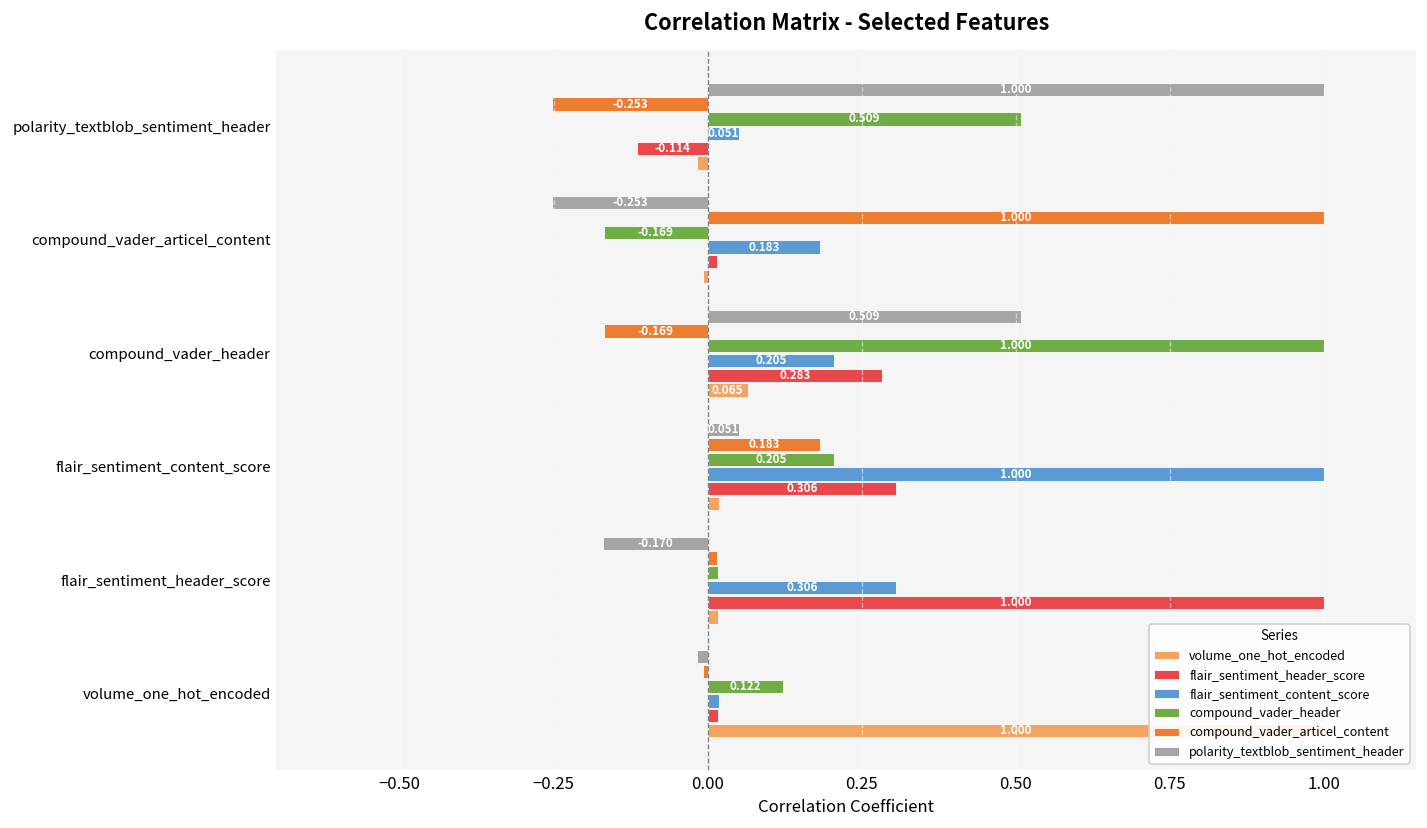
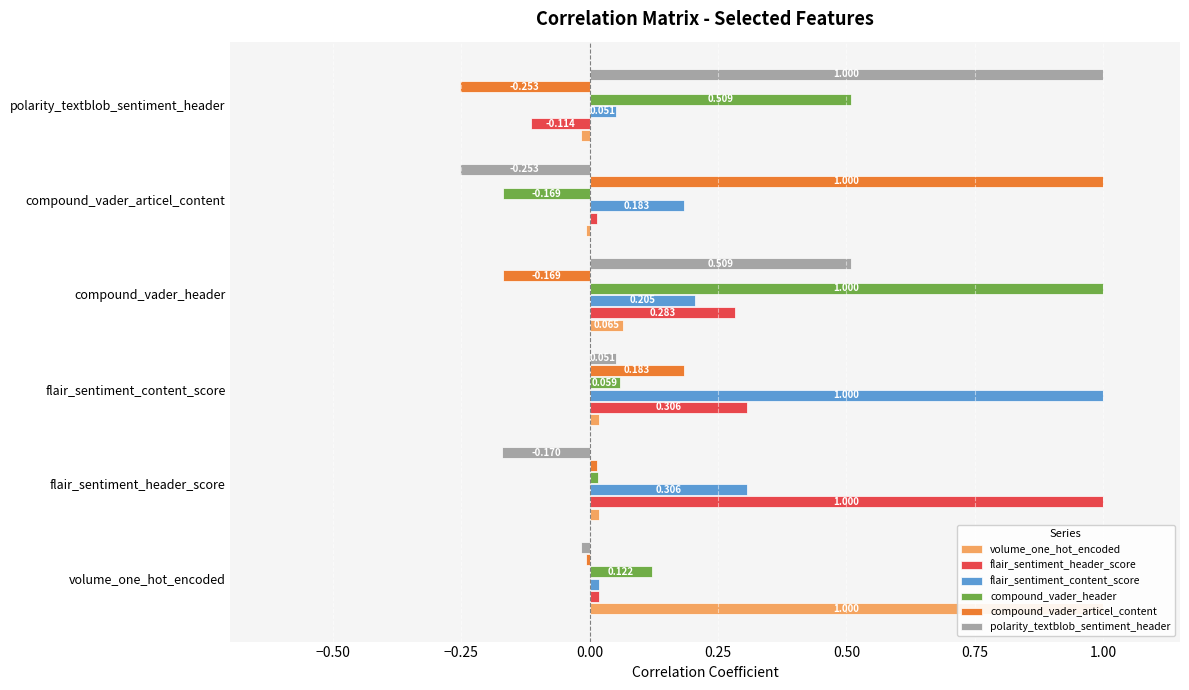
  {
    "volume_one_hot_encoded": {
      "compound_vader_header": 0.065
    },
    "flair_sentiment_header_score": {
      "polarity_textblob_sentiment_header": -0.114,
      "compound_vader_header": 0.283,
      "flair_sentiment_content_score": 0.306,
      "flair_sentiment_header_score": 1.000
    },
    "flair_sentiment_content_score": {
      "polarity_textblob_sentiment_header": 0.051,
      "compound_vader_articel_content": 0.183,
      "compound_vader_header": 0.205,
      "flair_sentiment_content_score": 1.000,
      "flair_sentiment_header_score": 0.306
    },
    "compound_vader_header": {
      "polarity_textblob_sentiment_header": 0.509,
      "compound_vader_articel_content": -0.169,
      "compound_vader_header": 1.000,
-     "flair_sentiment_content_score": 0.205,
+     "flair_sentiment_content_score": 0.059,
      "volume_one_hot_encoded": 0.122
    },
    "compound_vader_articel_content": {
      "polarity_textblob_sentiment_header": -0.253,
      "compound_vader_articel_content": 1.000,
      "compound_vader_header": -0.169,
      "flair_sentiment_content_score": 0.183
    },
    "polarity_textblob_sentiment_header": {
      "polarity_textblob_sentiment_header": 1.000,
      "compound_vader_articel_content": -0.253,
      "compound_vader_header": 0.509,
      "flair_sentiment_content_score": 0.051,
      "flair_sentiment_header_score": -0.170
    }
  }
